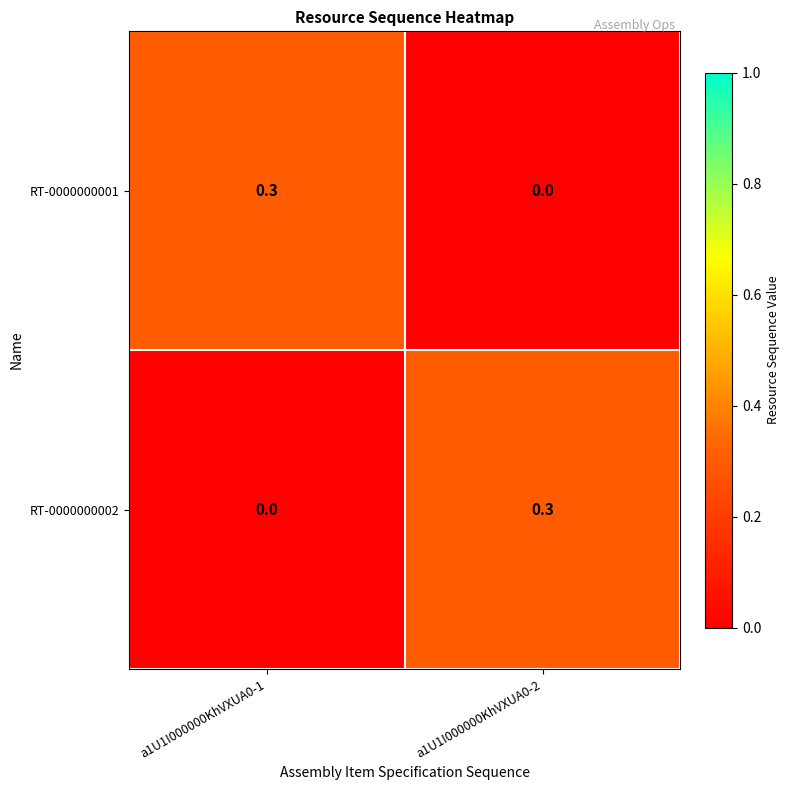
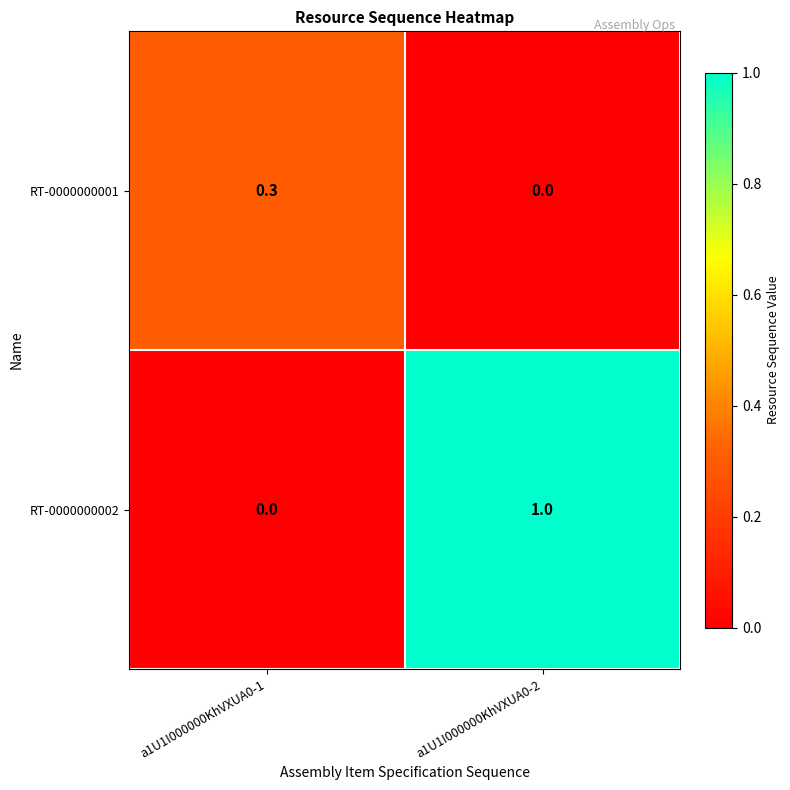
  {
    "RT-0000000001": {
      "a1U1I000000KhVXUA0-1": 0.3,
      "a1U1I000000KhVXUA0-2": 0.0
    },
    "RT-0000000002": {
      "a1U1I000000KhVXUA0-1": 0.0,
-     "a1U1I000000KhVXUA0-2": 0.3
+     "a1U1I000000KhVXUA0-2": 1.0
    }
  }
